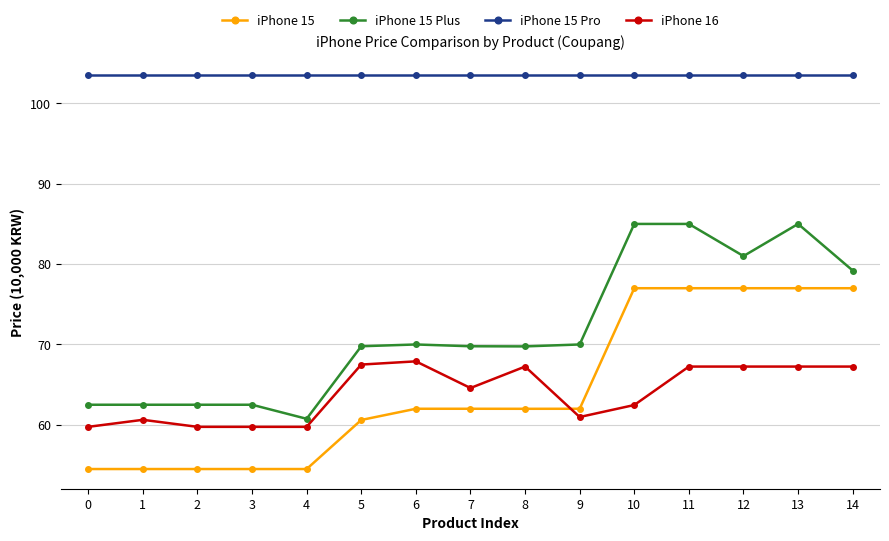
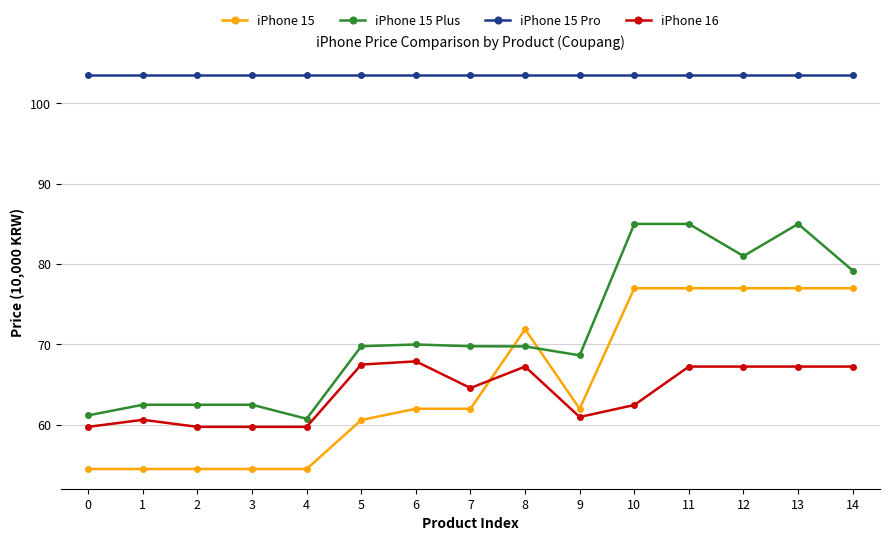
  {
    "iPhone 15": {
      "0": 55,
      "1": 55,
      "2": 55,
      "3": 55,
      "4": 55,
      "5": 61,
      "6": 62,
      "7": 62,
-     "8": 62,
+     "8": 72,
      "9": 62,
      "10": 77,
      "11": 77,
      "12": 77,
      "13": 77,
      "14": 77
    },
    "iPhone 15 Plus": {
-     "0": 63,
+     "0": 61,
      "1": 63,
      "2": 63,
      "3": 63,
      "4": 61,
      "5": 70,
      "6": 70,
      "7": 70,
      "8": 70,
-     "9": 70,
+     "9": 69,
      "10": 85,
      "11": 85,
      "12": 81,
      "13": 85,
      "14": 79
    },
    "iPhone 15 Pro": {
      "0": 104,
      "1": 104,
      "2": 104,
      "3": 104,
      "4": 104,
      "5": 104,
      "6": 104,
      "7": 104,
      "8": 104,
      "9": 104,
      "10": 104,
      "11": 104,
      "12": 104,
      "13": 104,
      "14": 104
    },
    "iPhone 16": {
      "0": 60,
      "1": 61,
      "2": 60,
      "3": 60,
      "4": 60,
      "5": 68,
      "6": 68,
      "7": 65,
      "8": 67,
      "9": 61,
      "10": 62,
      "11": 67,
      "12": 67,
      "13": 67,
      "14": 67
    }
  }
